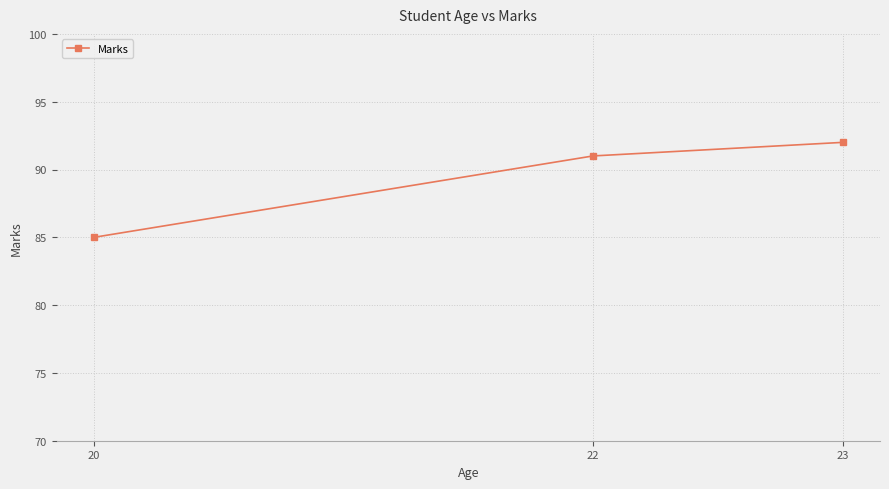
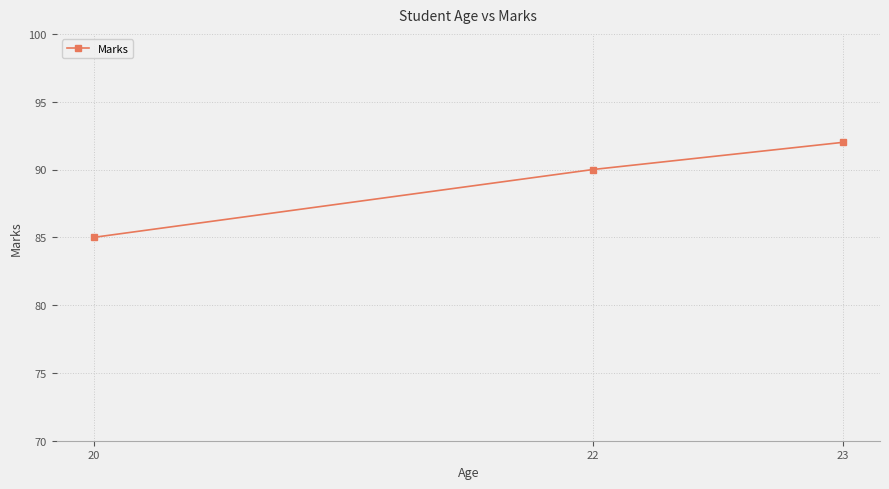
  {
    "20": 85,
-   "22": 91,
+   "22": 90,
    "23": 92
  }
